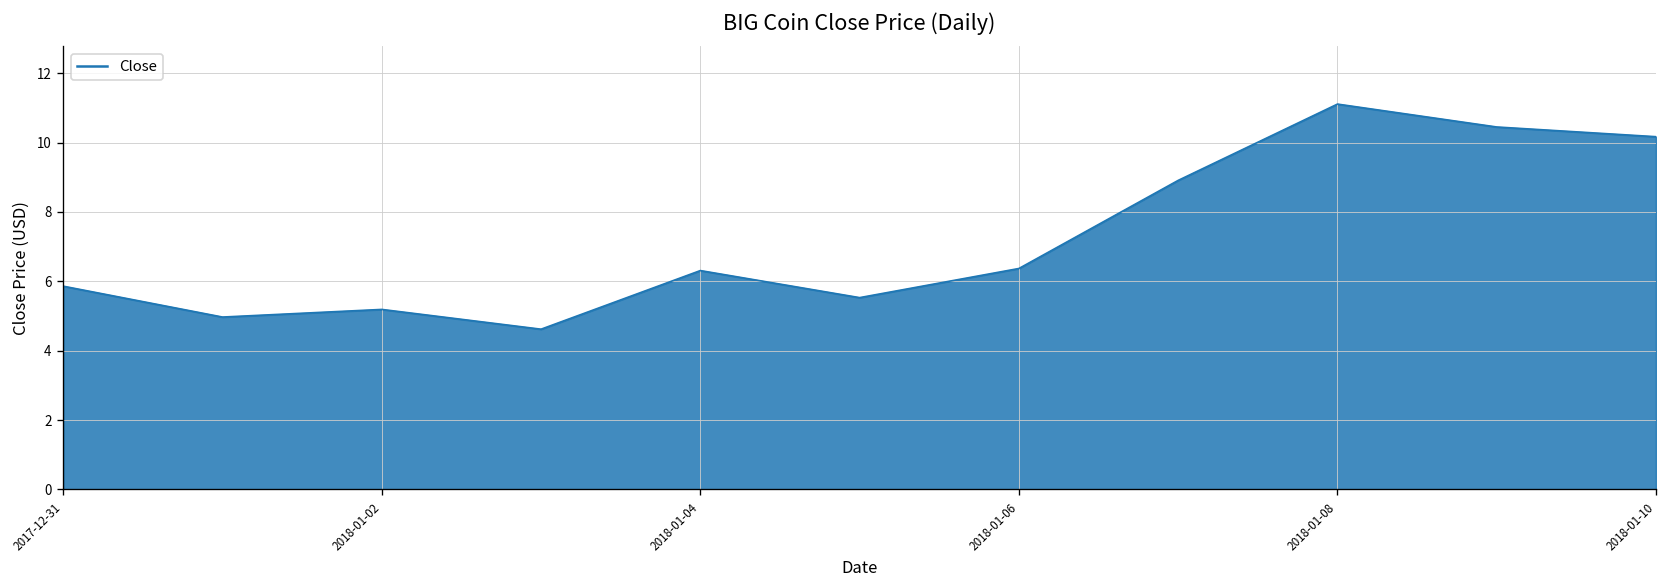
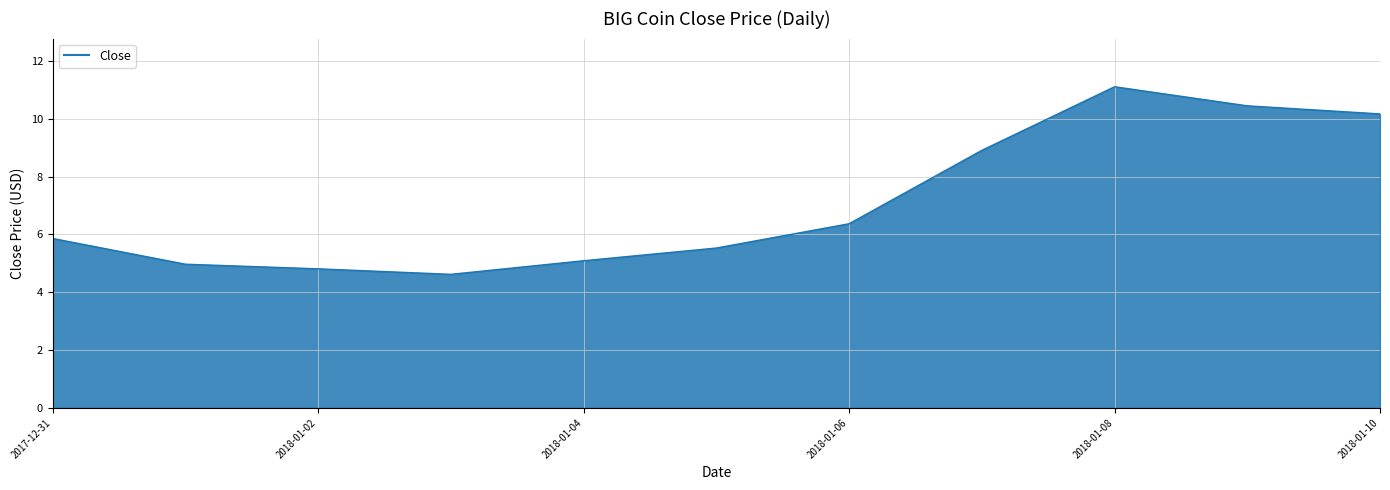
  {
    "2017-12-31": 5.9,
-   "2018-01-02": 5.2,
-   "2018-01-04": 6.3,
+   "2018-01-02": 4.8,
+   "2018-01-04": 5.1,
    "2018-01-06": 6.4,
    "2018-01-08": 11.1,
    "2018-01-10": 10.2
  }
